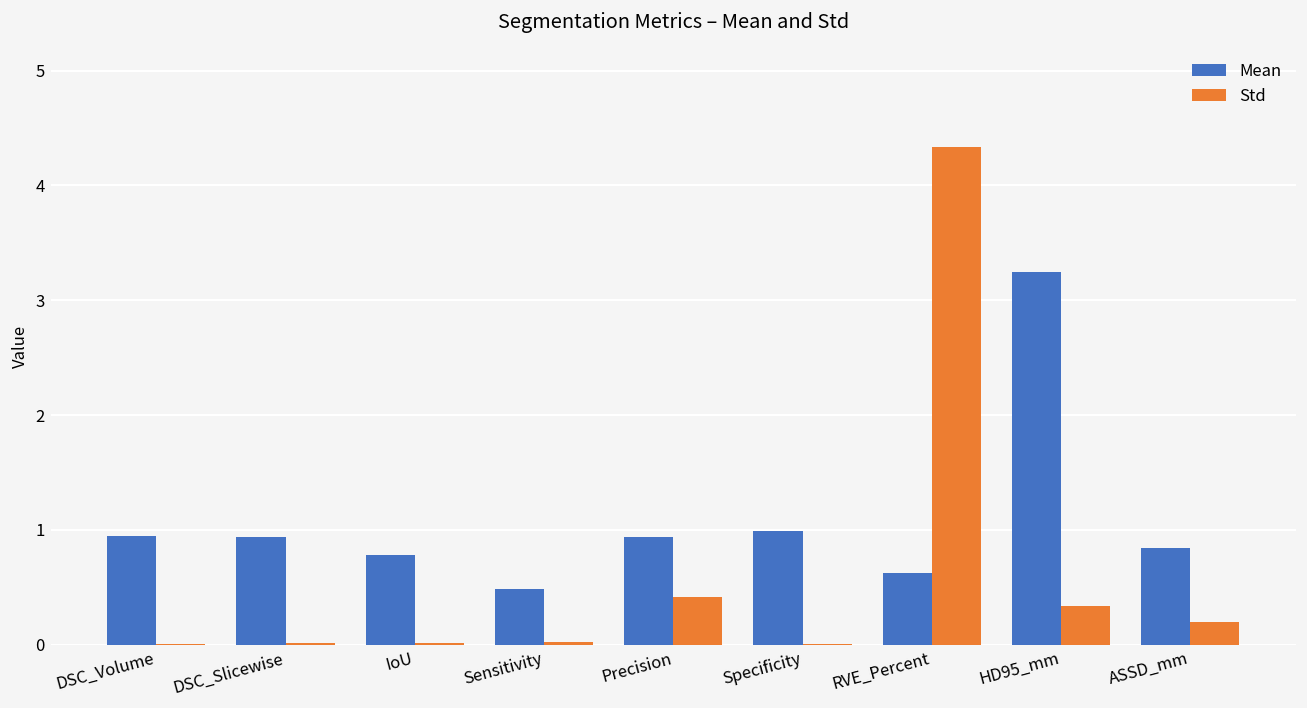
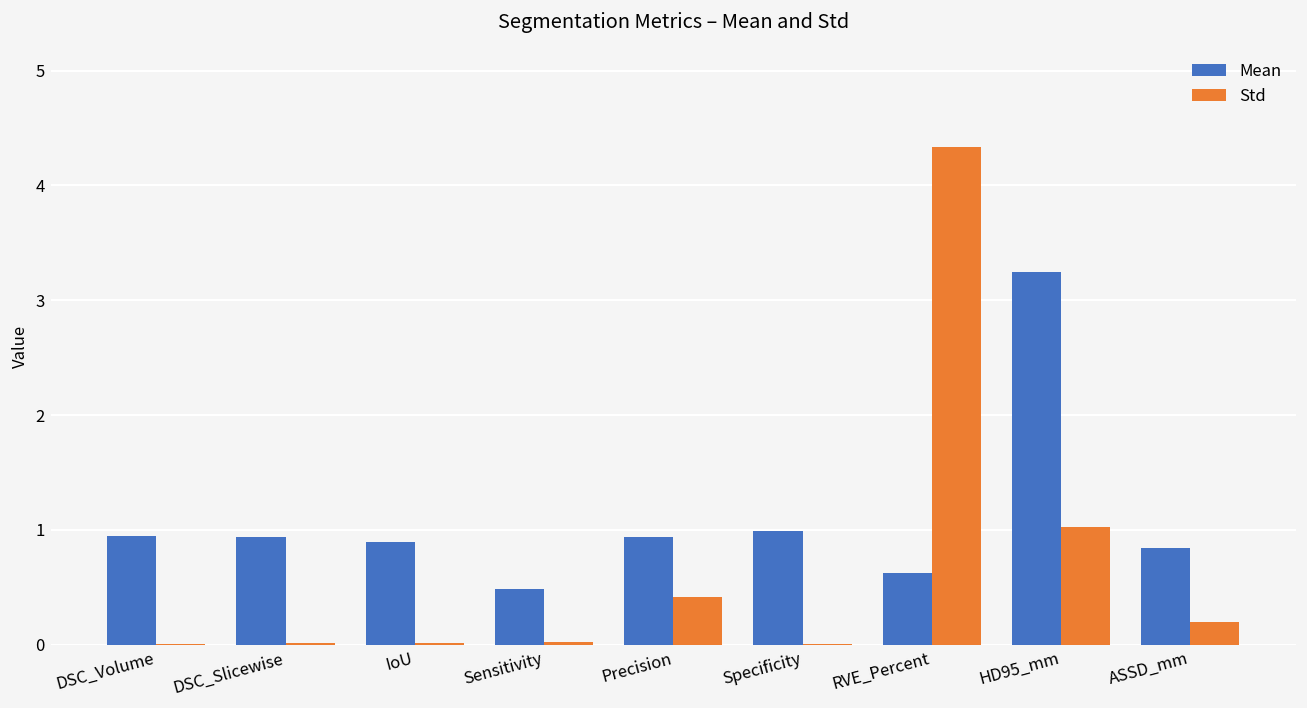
  {
    "Mean": {
      "DSC_Volume": 0.9,
      "DSC_Slicewise": 0.9,
-     "IoU": 0.8,
+     "IoU": 0.9,
      "Sensitivity": 0.5,
      "Precision": 0.9,
      "Specificity": 1.0,
      "RVE_Percent": 0.6,
      "HD95_mm": 3.2,
      "ASSD_mm": 0.8
    },
    "Std": {
      "Precision": 0.4,
      "RVE_Percent": 4.3,
-     "HD95_mm": 0.3,
+     "HD95_mm": 1.0,
      "ASSD_mm": 0.2
    }
  }
